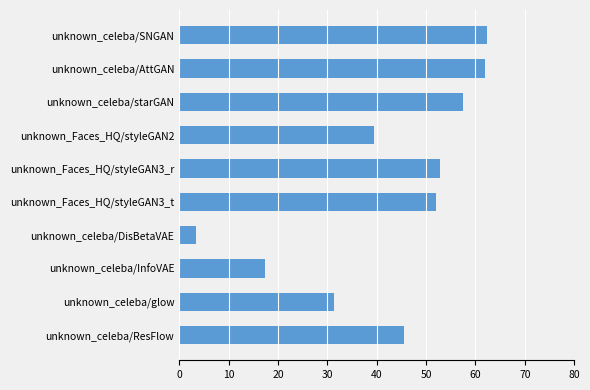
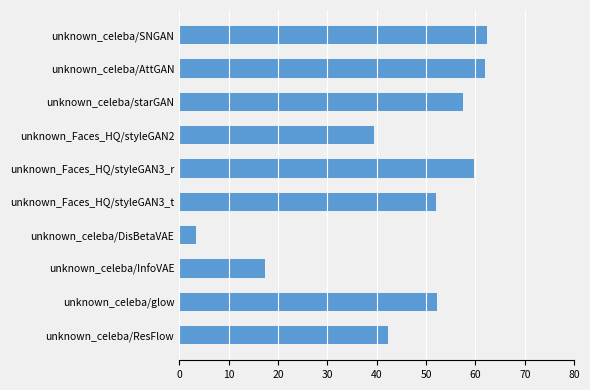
  {
    "unknown_celeba/SNGAN": 62,
    "unknown_celeba/AttGAN": 62,
    "unknown_celeba/starGAN": 57,
    "unknown_Faces_HQ/styleGAN2": 39,
-   "unknown_Faces_HQ/styleGAN3_r": 53,
+   "unknown_Faces_HQ/styleGAN3_r": 60,
    "unknown_Faces_HQ/styleGAN3_t": 52,
    "unknown_celeba/DisBetaVAE": 3,
    "unknown_celeba/InfoVAE": 17,
-   "unknown_celeba/glow": 31,
-   "unknown_celeba/ResFlow": 45
+   "unknown_celeba/glow": 52,
+   "unknown_celeba/ResFlow": 42
  }
